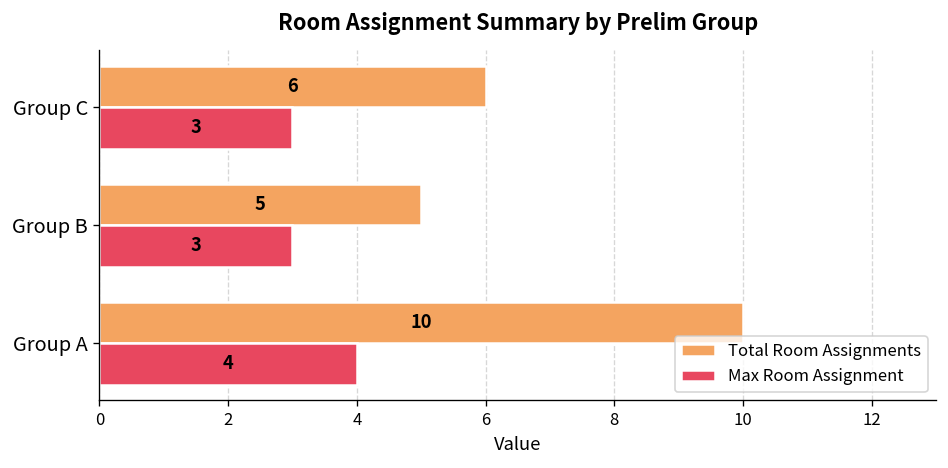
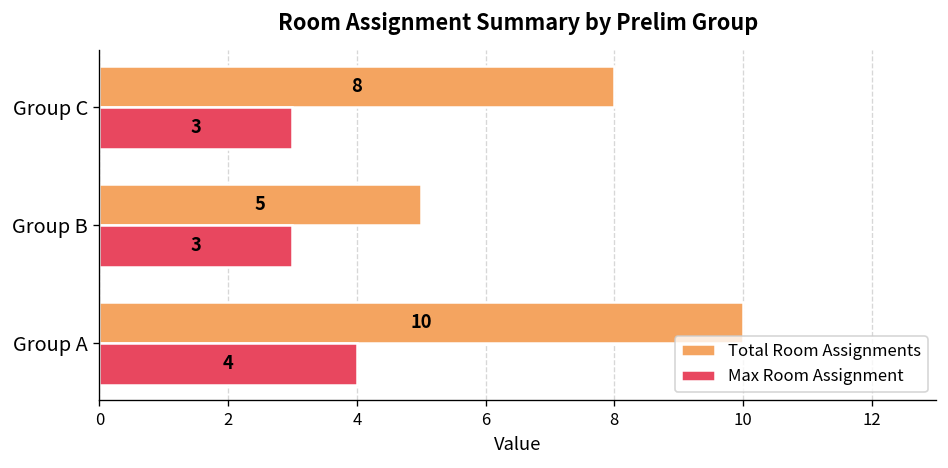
  {
    "Total Room Assignments": {
-     "Group C": 6,
+     "Group C": 8,
      "Group B": 5,
      "Group A": 10
    },
    "Max Room Assignment": {
      "Group C": 3,
      "Group B": 3,
      "Group A": 4
    }
  }
